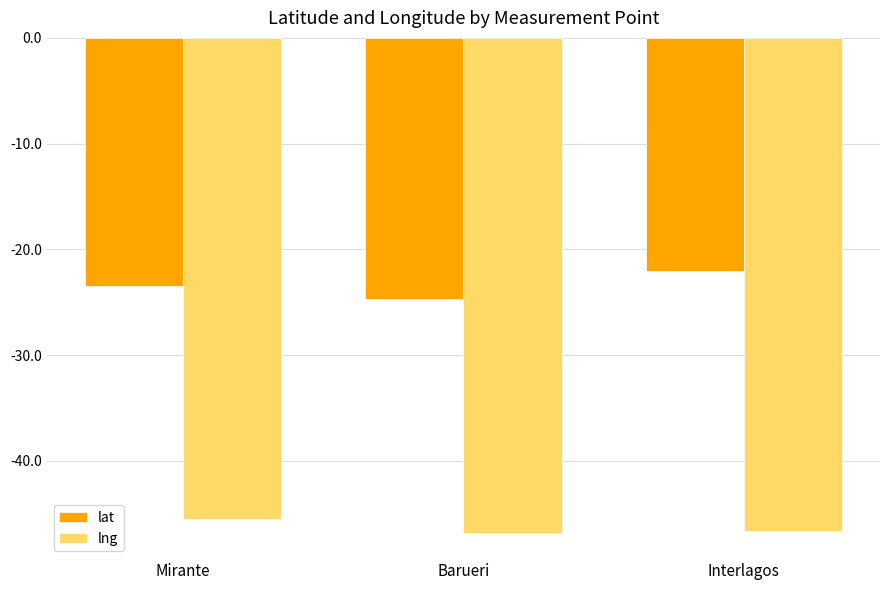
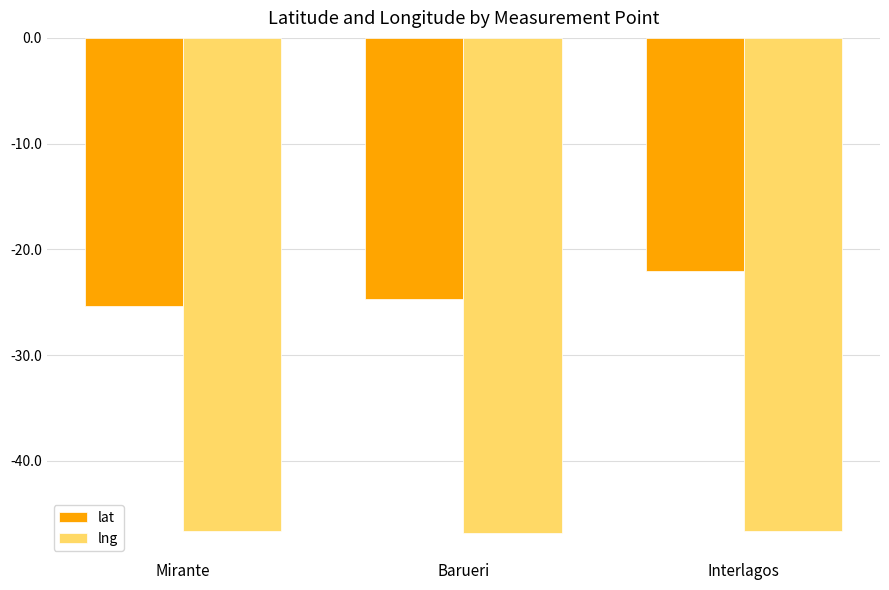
  {
    "lat": {
-     "Mirante": -23.5,
+     "Mirante": -25.3,
      "Barueri": -24.7,
      "Interlagos": -22.1
    },
    "lng": {
-     "Mirante": -45.5,
+     "Mirante": -46.6,
      "Barueri": -46.9,
      "Interlagos": -46.7
    }
  }
